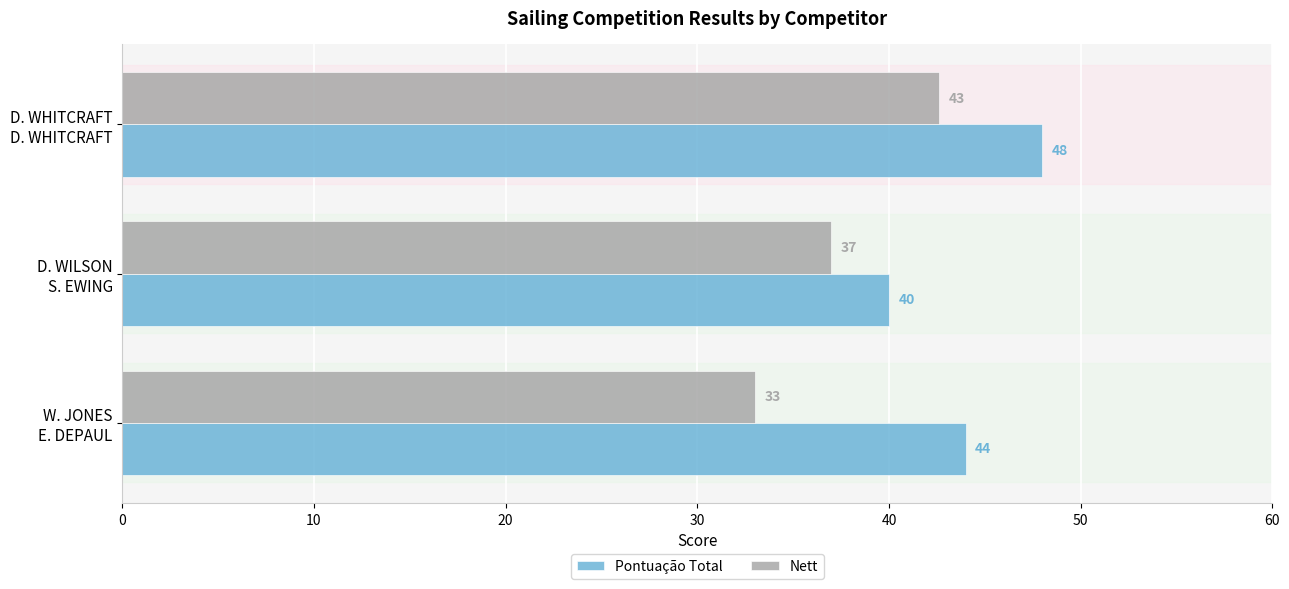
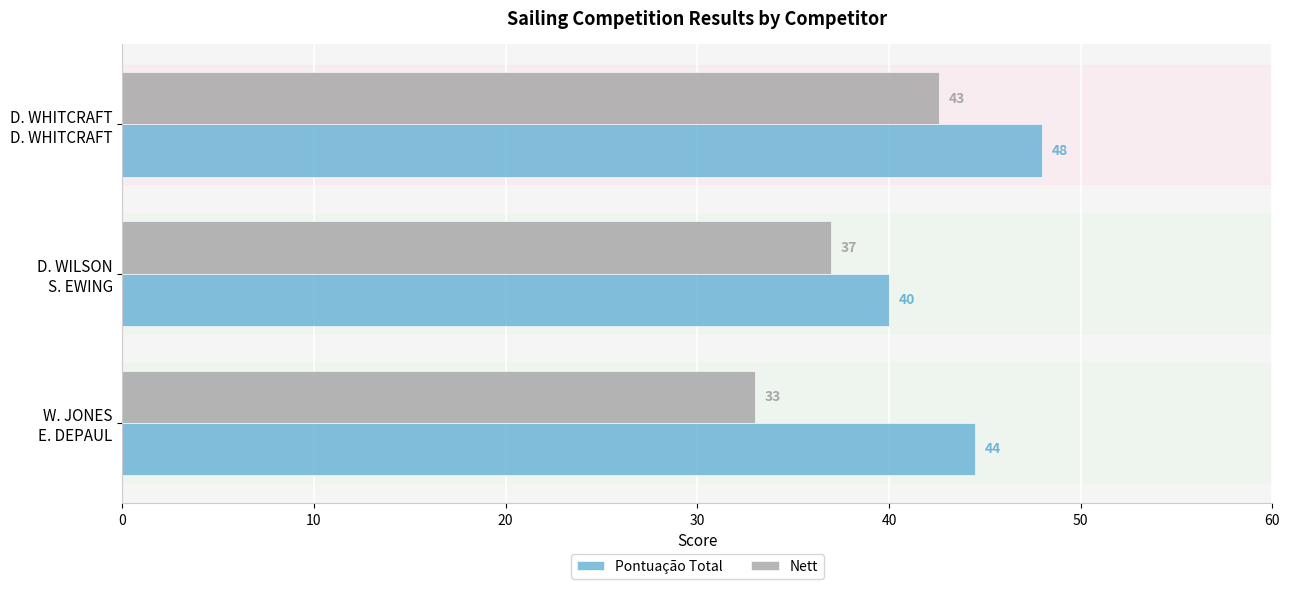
  {
    "Pontuação Total": {
-     "W. JONES E. DEPAUL": 44.0
+     "W. JONES E. DEPAUL": 44.5
    },
    "Nett": {
      "D. WHITCRAFT D. WHITCRAFT": 43,
      "D. WILSON S. EWING": 37,
      "W. JONES E. DEPAUL": 33
    }
  }
